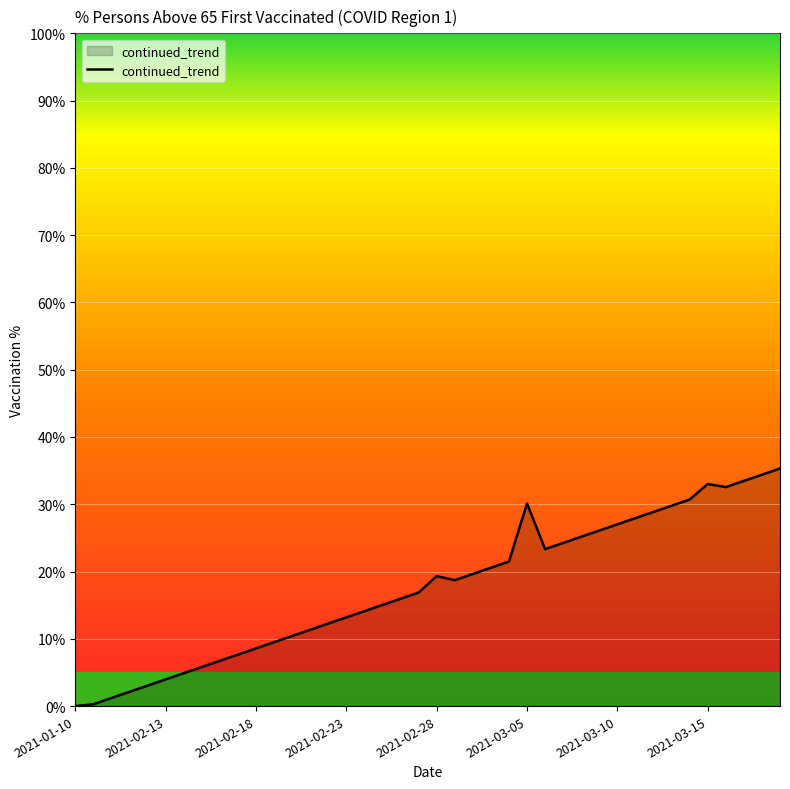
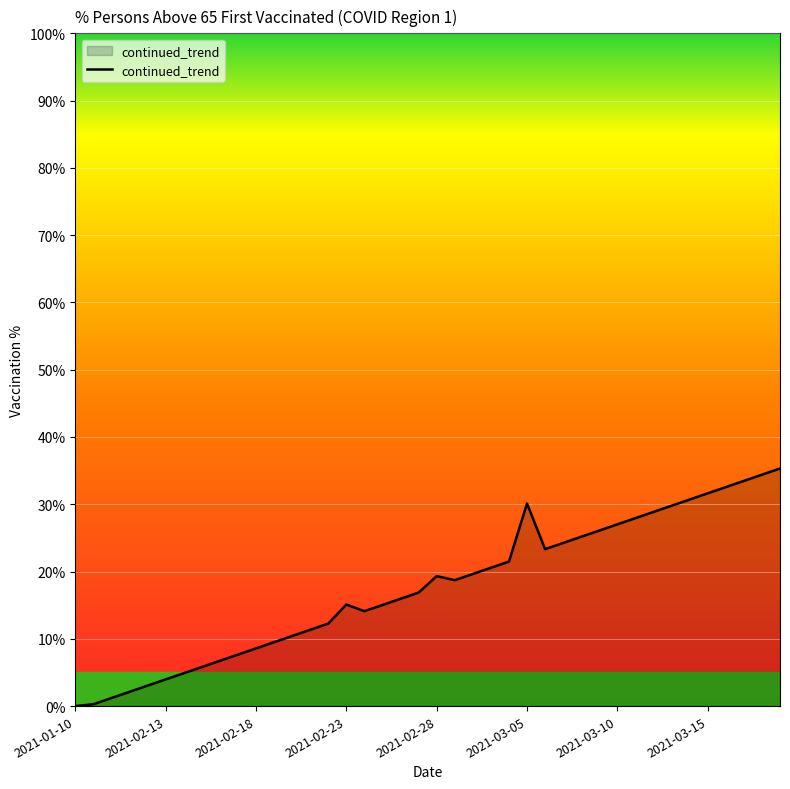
  {
    "2021-02-18": "9%",
-   "2021-02-23": "13%",
+   "2021-02-23": "15%",
    "2021-02-28": "19%",
    "2021-03-05": "30%",
    "2021-03-10": "27%",
-   "2021-03-15": "33%"
+   "2021-03-15": "32%"
  }
